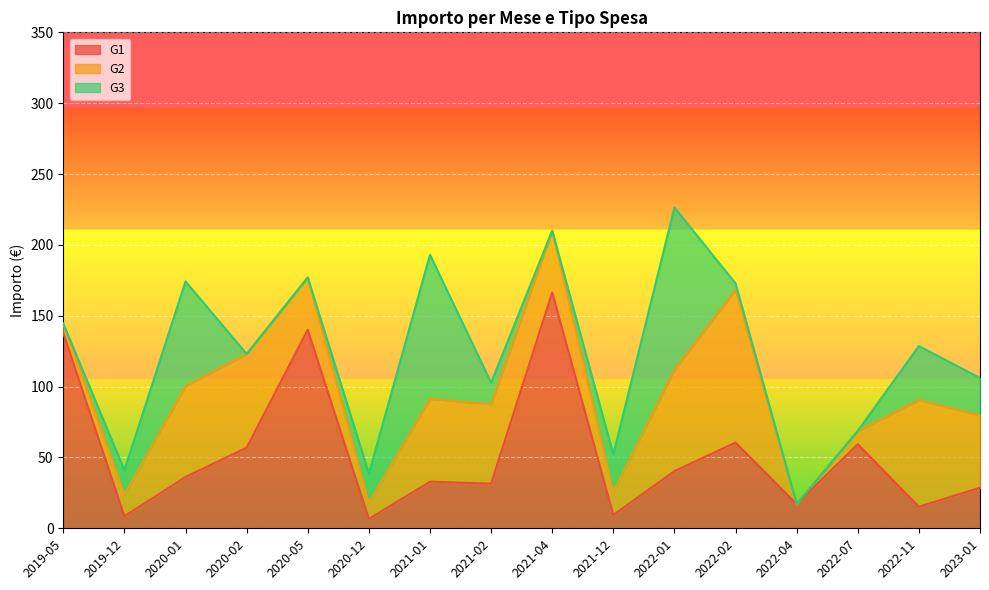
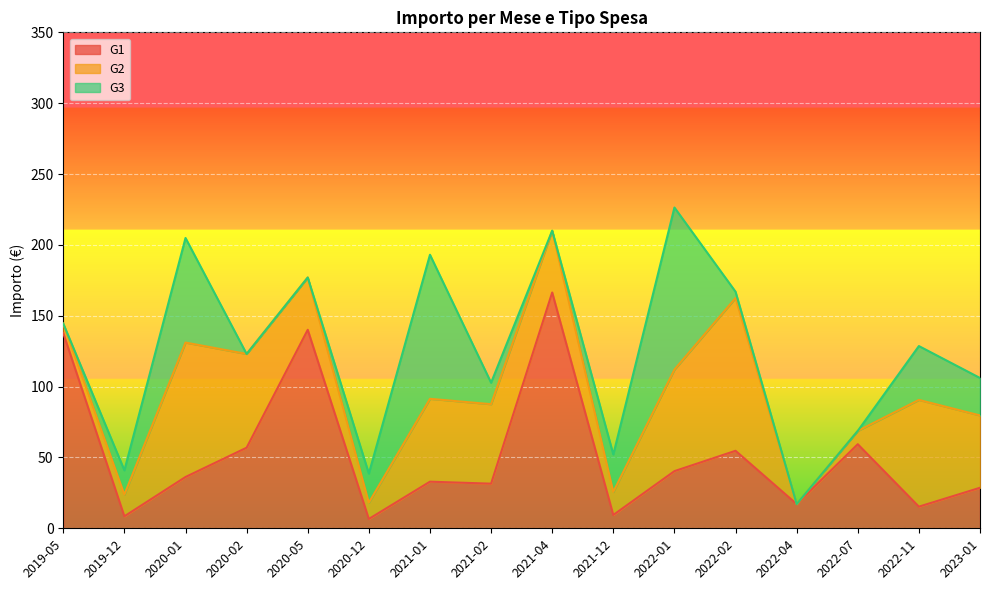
  {
    "G1": {
      "2019-05": 138,
      "2019-12": 8,
      "2020-01": 36,
      "2020-02": 57,
      "2020-05": 140,
      "2020-12": 7,
      "2021-01": 33,
      "2021-02": 31,
      "2021-04": 166,
      "2021-12": 9,
      "2022-01": 40,
-     "2022-02": 61,
+     "2022-02": 55,
      "2022-07": 59,
      "2022-11": 15,
      "2023-01": 29
    },
    "G2": {
      "2019-12": 15,
-     "2020-01": 64,
+     "2020-01": 95,
      "2020-12": 11,
      "2021-01": 58,
      "2021-02": 56,
      "2021-12": 16,
      "2022-01": 72,
      "2022-02": 108,
      "2022-11": 75,
      "2023-01": 51
    },
    "G3": {
      "2019-12": 17,
      "2020-01": 74,
      "2020-12": 21,
      "2021-01": 102,
      "2021-02": 15,
      "2021-12": 26,
      "2022-01": 114,
      "2022-02": 4,
      "2022-11": 38,
      "2023-01": 26
    }
  }
